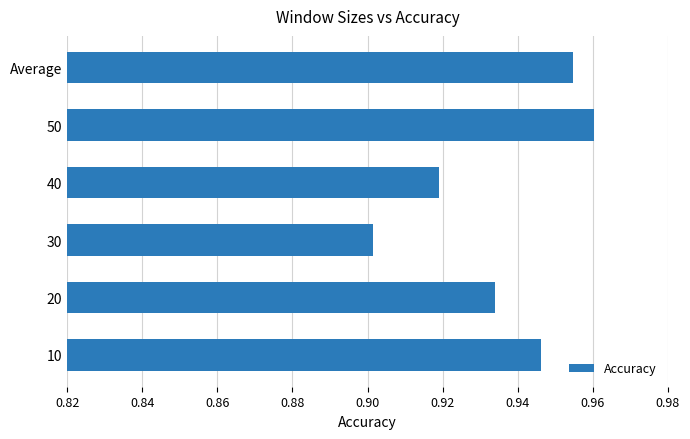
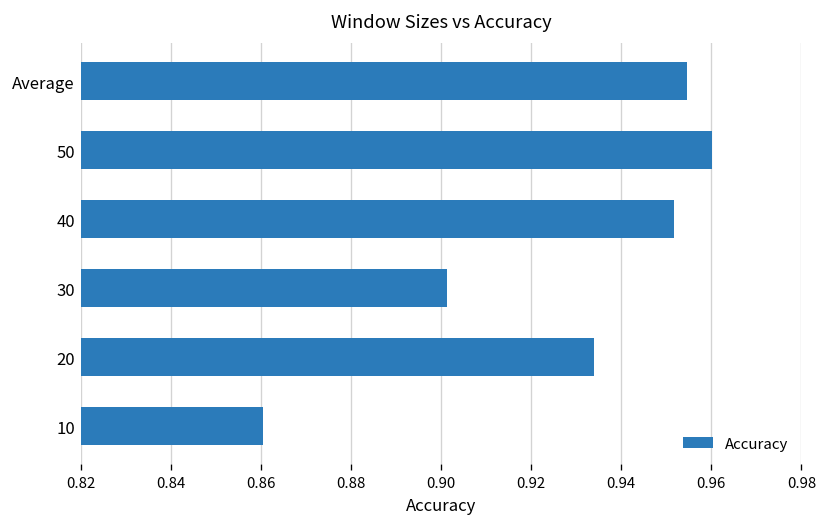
  {
    "Average": 0.955,
    "50": 0.960,
-   "40": 0.919,
+   "40": 0.952,
    "30": 0.901,
    "20": 0.934,
-   "10": 0.946
+   "10": 0.860
  }
